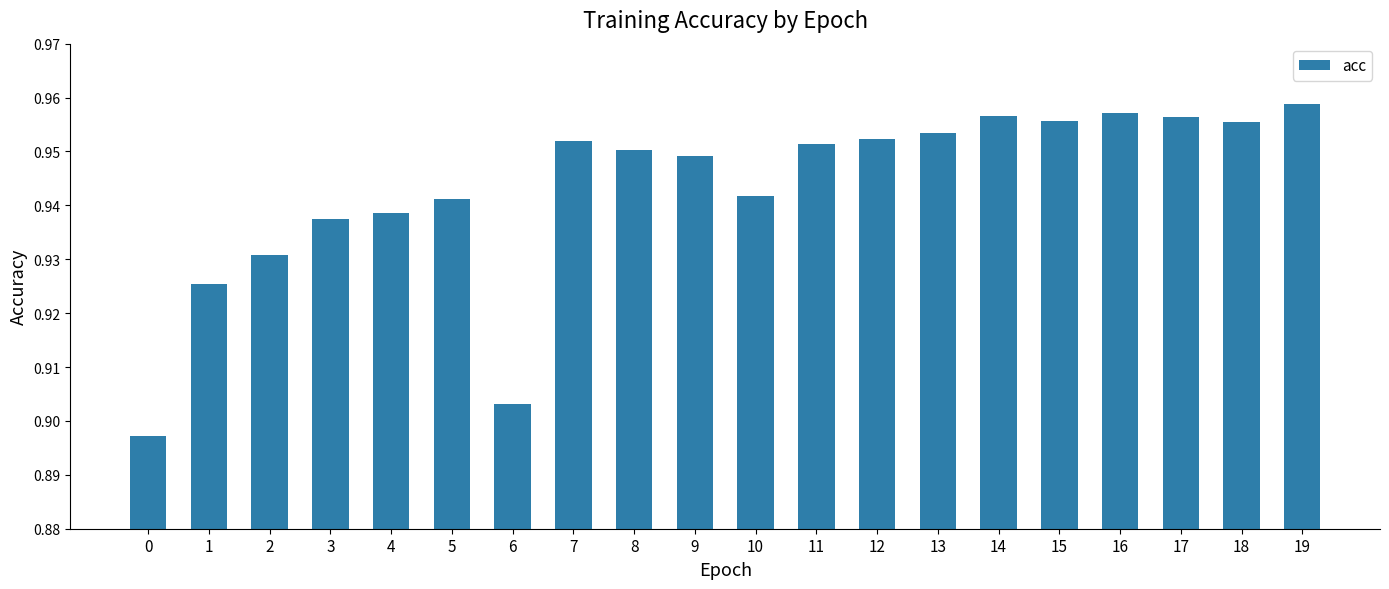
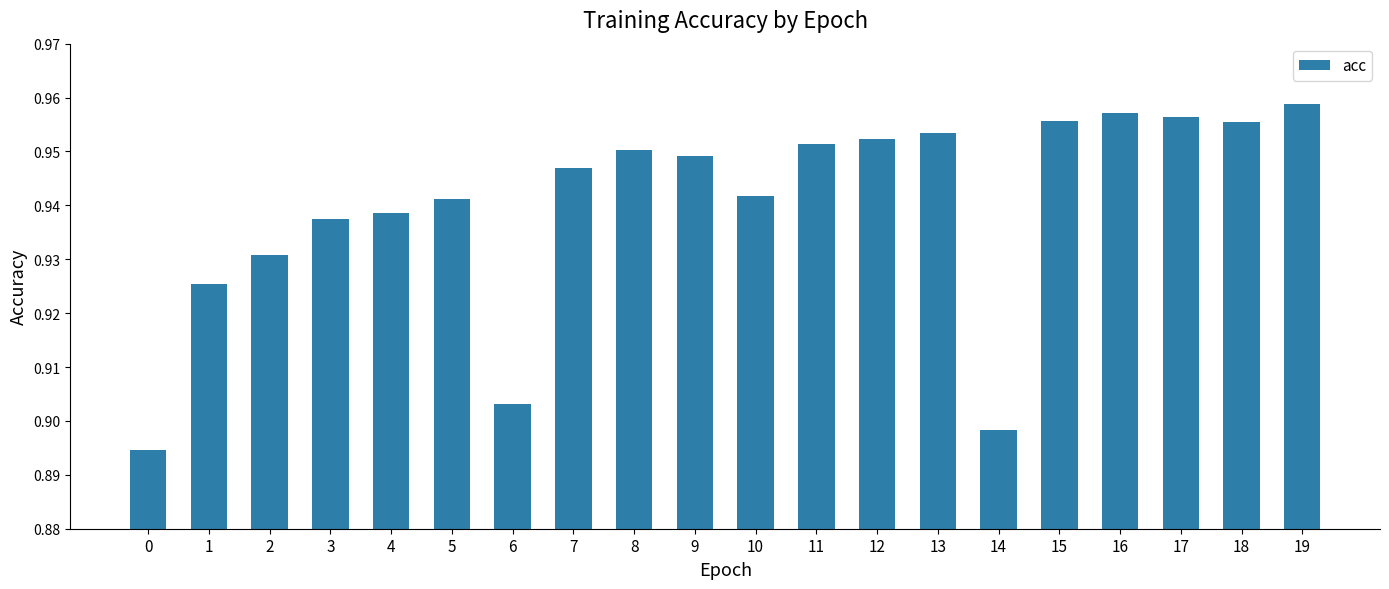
  {
-   "0": 0.897,
+   "0": 0.895,
    "1": 0.925,
    "2": 0.931,
    "3": 0.937,
    "4": 0.939,
    "5": 0.941,
    "6": 0.903,
-   "7": 0.952,
+   "7": 0.947,
    "8": 0.950,
    "9": 0.949,
    "10": 0.942,
    "11": 0.951,
    "12": 0.952,
    "13": 0.954,
-   "14": 0.957,
+   "14": 0.898,
    "15": 0.956,
    "16": 0.957,
    "17": 0.956,
    "18": 0.955,
    "19": 0.959
  }
